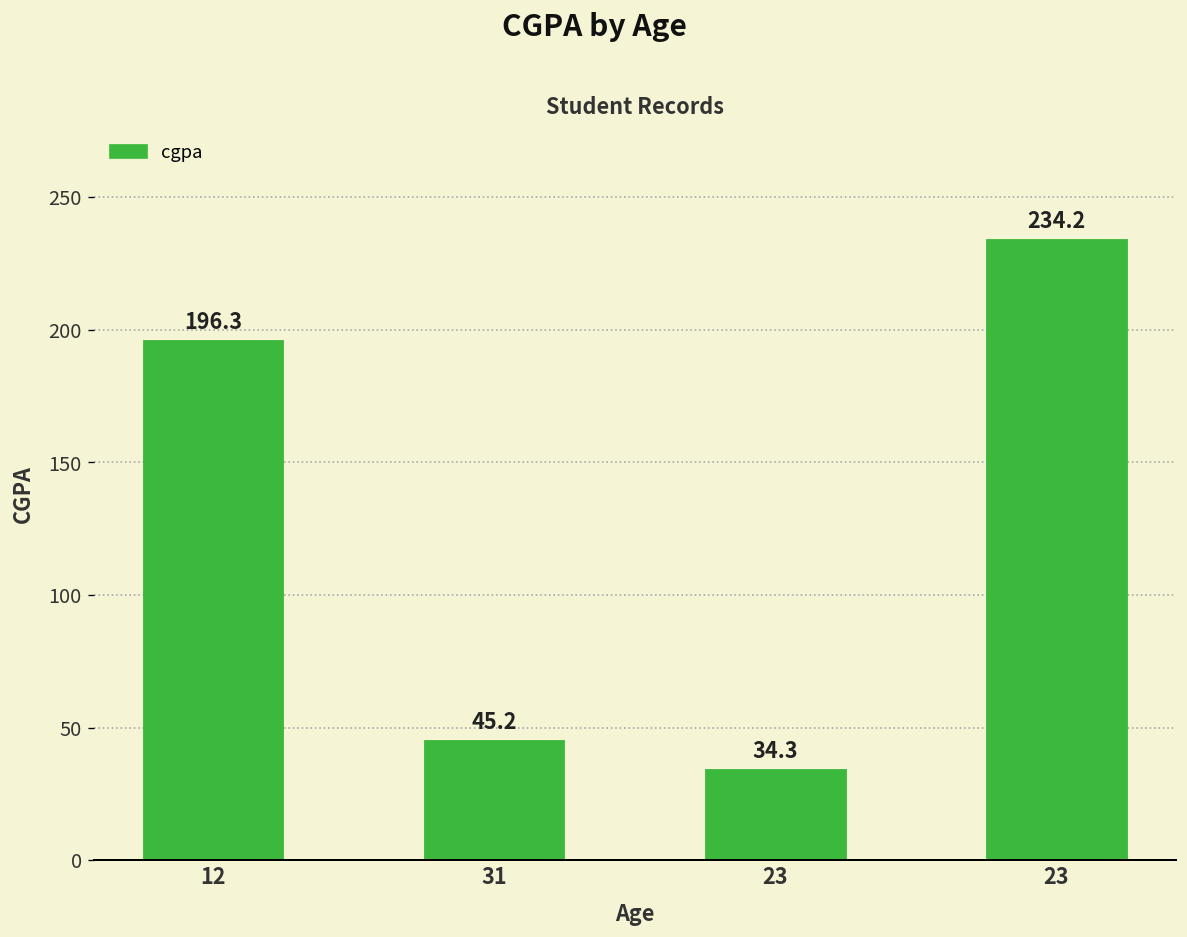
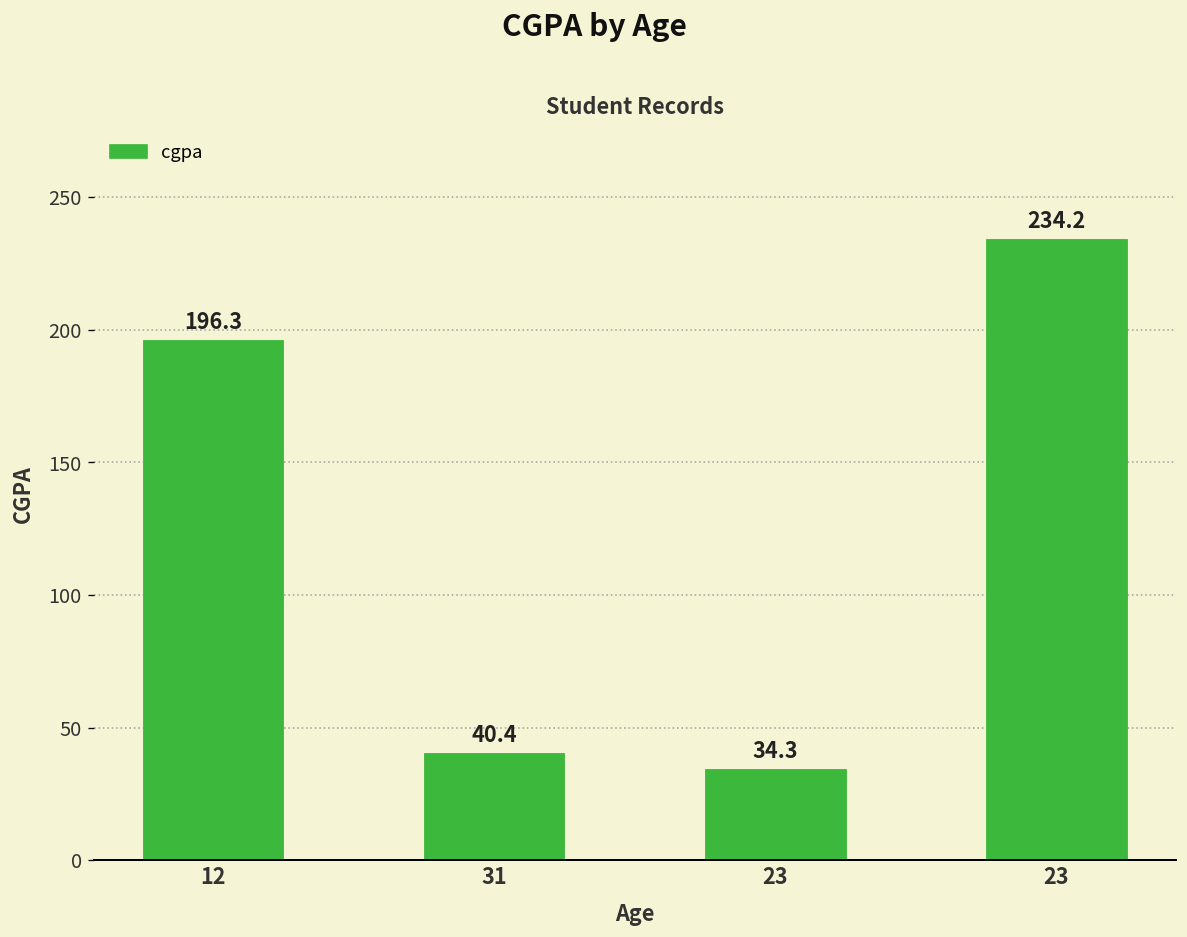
  {
    "12": 196.3,
-   "31": 45.2
+   "31": 40.4
  }
